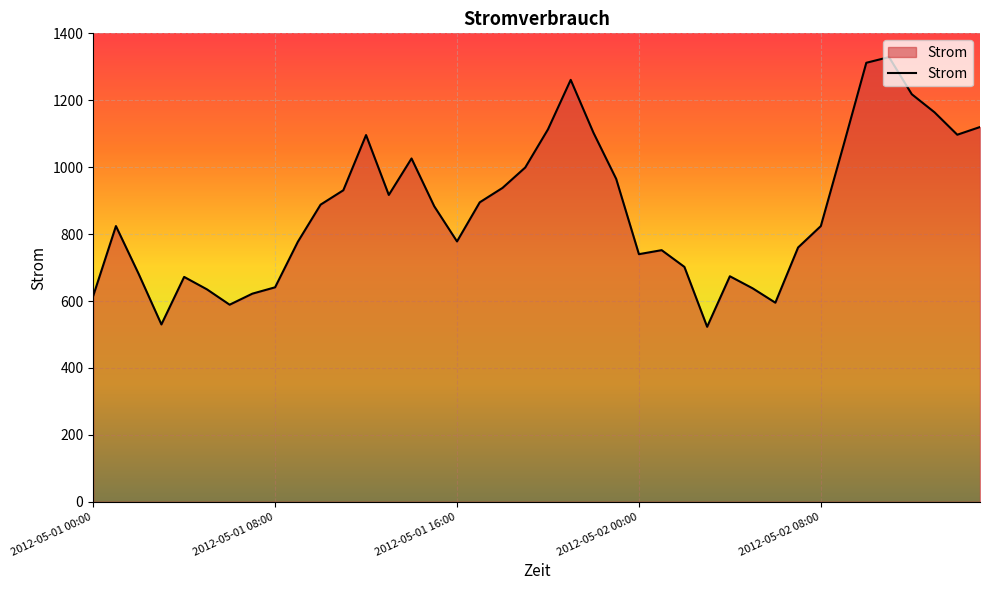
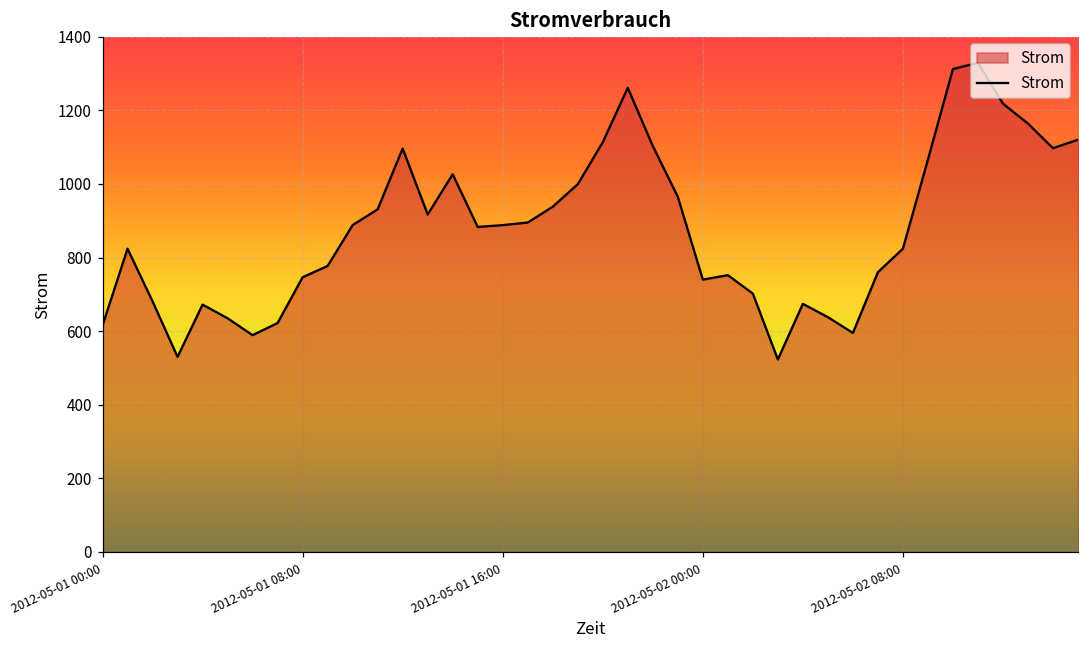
  {
    "2012-05-01 00:00": 620,
-   "2012-05-01 08:00": 640,
-   "2012-05-01 16:00": 780,
+   "2012-05-01 08:00": 750,
+   "2012-05-01 16:00": 890,
    "2012-05-02 00:00": 740,
    "2012-05-02 08:00": 820
  }
